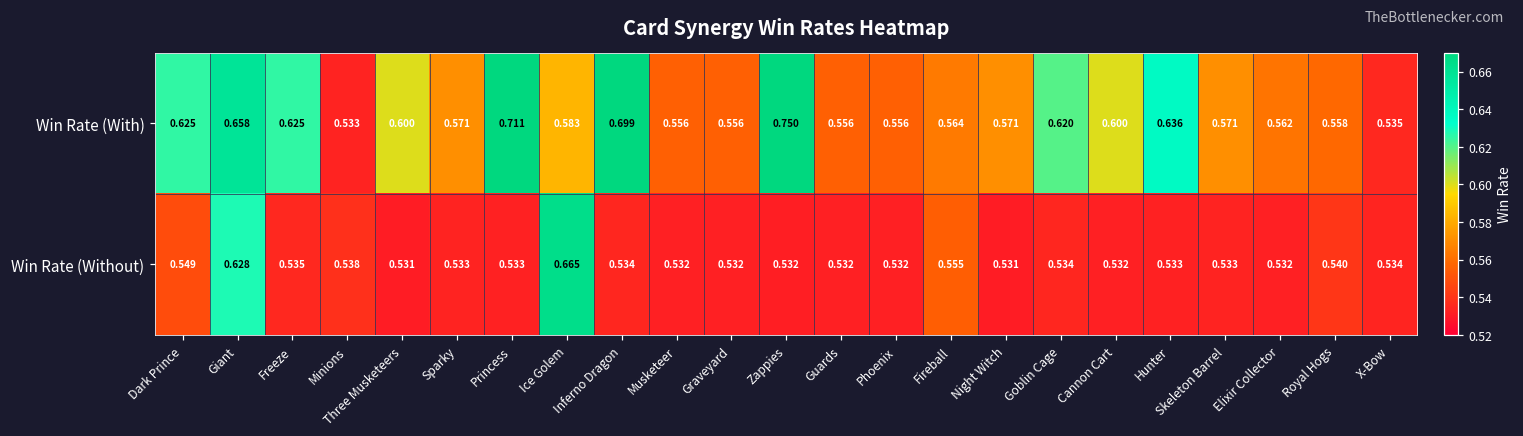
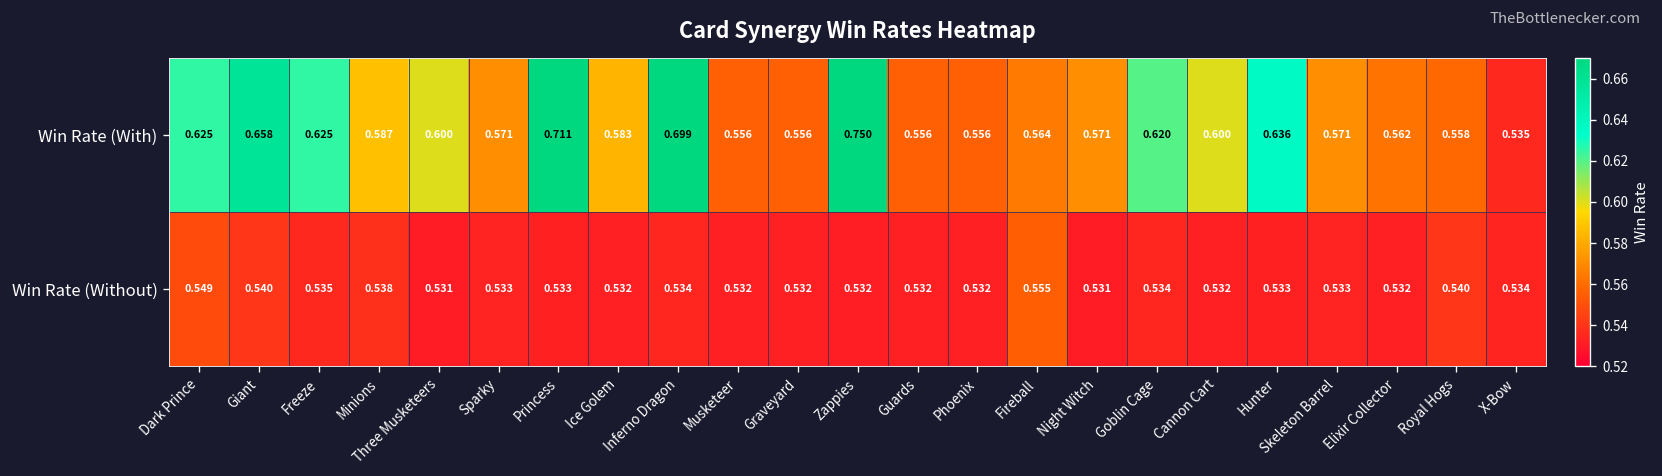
  {
    "Win Rate (With)": {
      "Dark Prince": 0.625,
      "Giant": 0.658,
      "Freeze": 0.625,
-     "Minions": 0.533,
+     "Minions": 0.587,
      "Three Musketeers": 0.600,
      "Sparky": 0.571,
      "Princess": 0.711,
      "Ice Golem": 0.583,
      "Inferno Dragon": 0.699,
      "Musketeer": 0.556,
      "Graveyard": 0.556,
      "Zappies": 0.750,
      "Guards": 0.556,
      "Phoenix": 0.556,
      "Fireball": 0.564,
      "Night Witch": 0.571,
      "Goblin Cage": 0.620,
      "Cannon Cart": 0.600,
      "Hunter": 0.636,
      "Skeleton Barrel": 0.571,
      "Elixir Collector": 0.562,
      "Royal Hogs": 0.558,
      "X-Bow": 0.535
    },
    "Win Rate (Without)": {
      "Dark Prince": 0.549,
-     "Giant": 0.628,
+     "Giant": 0.540,
      "Freeze": 0.535,
      "Minions": 0.538,
      "Three Musketeers": 0.531,
      "Sparky": 0.533,
      "Princess": 0.533,
-     "Ice Golem": 0.665,
+     "Ice Golem": 0.532,
      "Inferno Dragon": 0.534,
      "Musketeer": 0.532,
      "Graveyard": 0.532,
      "Zappies": 0.532,
      "Guards": 0.532,
      "Phoenix": 0.532,
      "Fireball": 0.555,
      "Night Witch": 0.531,
      "Goblin Cage": 0.534,
      "Cannon Cart": 0.532,
      "Hunter": 0.533,
      "Skeleton Barrel": 0.533,
      "Elixir Collector": 0.532,
      "Royal Hogs": 0.540,
      "X-Bow": 0.534
    }
  }
